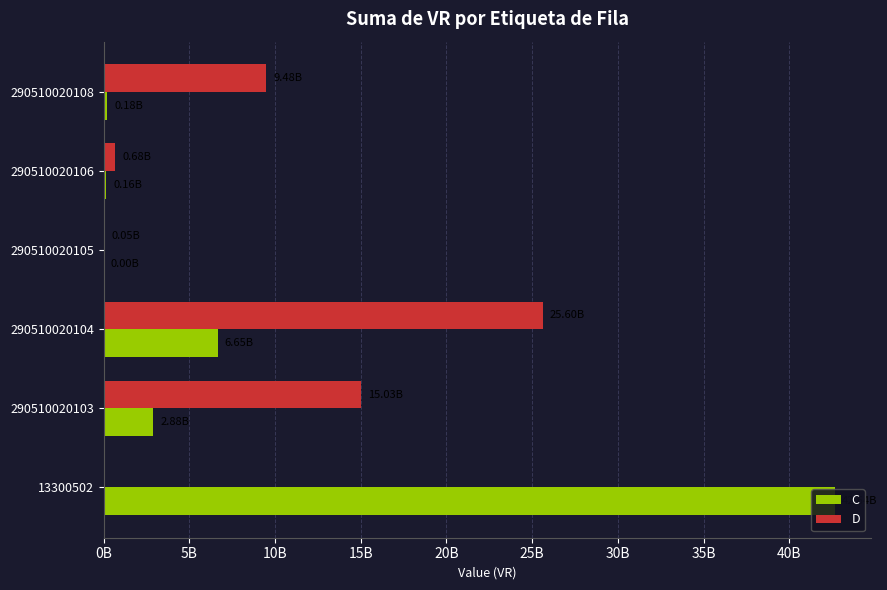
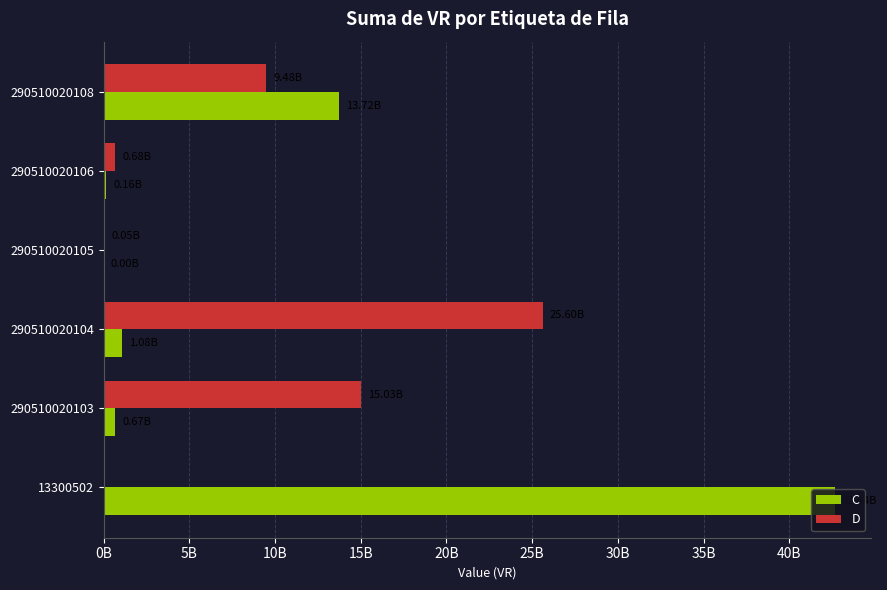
  {
    "C": {
-     "290510020108": 200000000,
+     "290510020108": 13700000000,
      "290510020106": 200000000,
-     "290510020104": 6600000000,
-     "290510020103": 2900000000
+     "290510020104": 1100000000,
+     "290510020103": 700000000
    },
    "D": {
      "290510020108": 9500000000,
      "290510020106": 700000000,
      "290510020104": 25600000000,
      "290510020103": 15000000000,
      "13300502": 0
    }
  }
